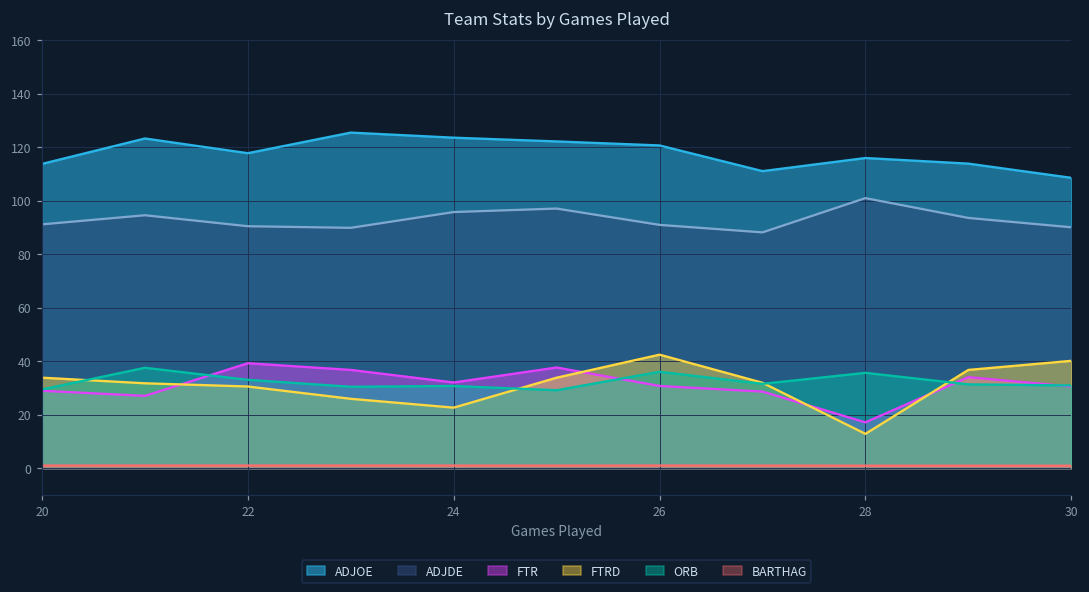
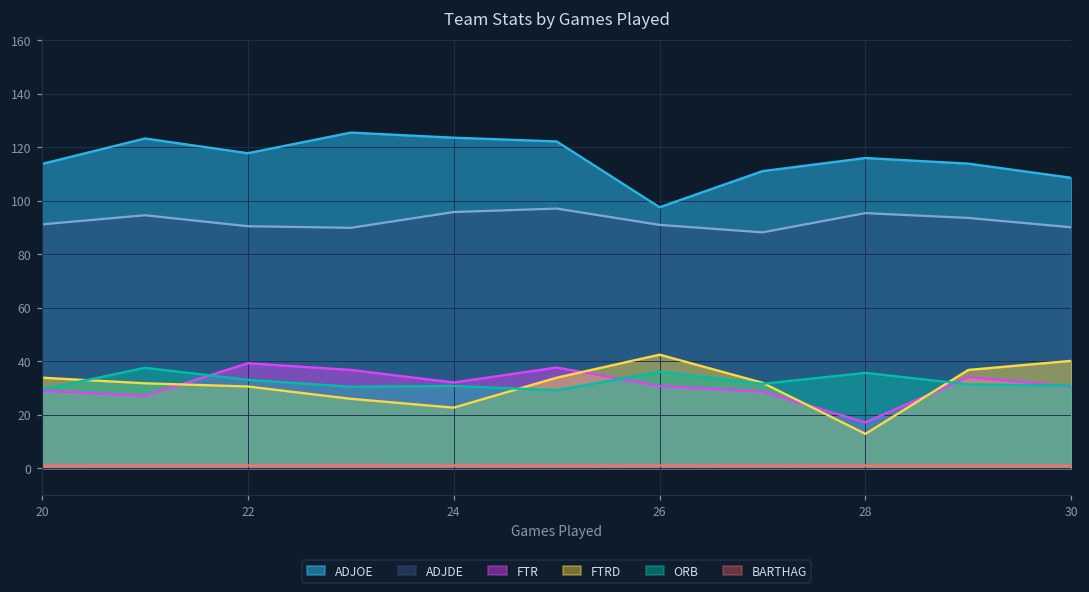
  {
    "ADJOE": {
      "20": 114,
      "22": 118,
      "24": 124,
-     "26": 121,
+     "26": 98,
      "28": 116,
      "30": 109
    },
    "ADJDE": {
      "20": 91,
      "22": 90,
      "24": 96,
      "26": 91,
-     "28": 101,
+     "28": 95,
      "30": 90
    },
    "FTR": {
      "22": 39,
      "24": 32,
      "26": 31,
      "28": 17
    },
    "FTRD": {
      "20": 34,
      "22": 31,
      "24": 23,
      "26": 42,
      "28": 13,
      "30": 40
    },
    "ORB": {
      "22": 33,
      "24": 31,
      "26": 36,
      "28": 36
    },
    "BARTHAG": {
      "20": 1,
      "22": 1,
      "24": 1,
      "26": 1,
      "28": 1,
      "30": 1
    }
  }
